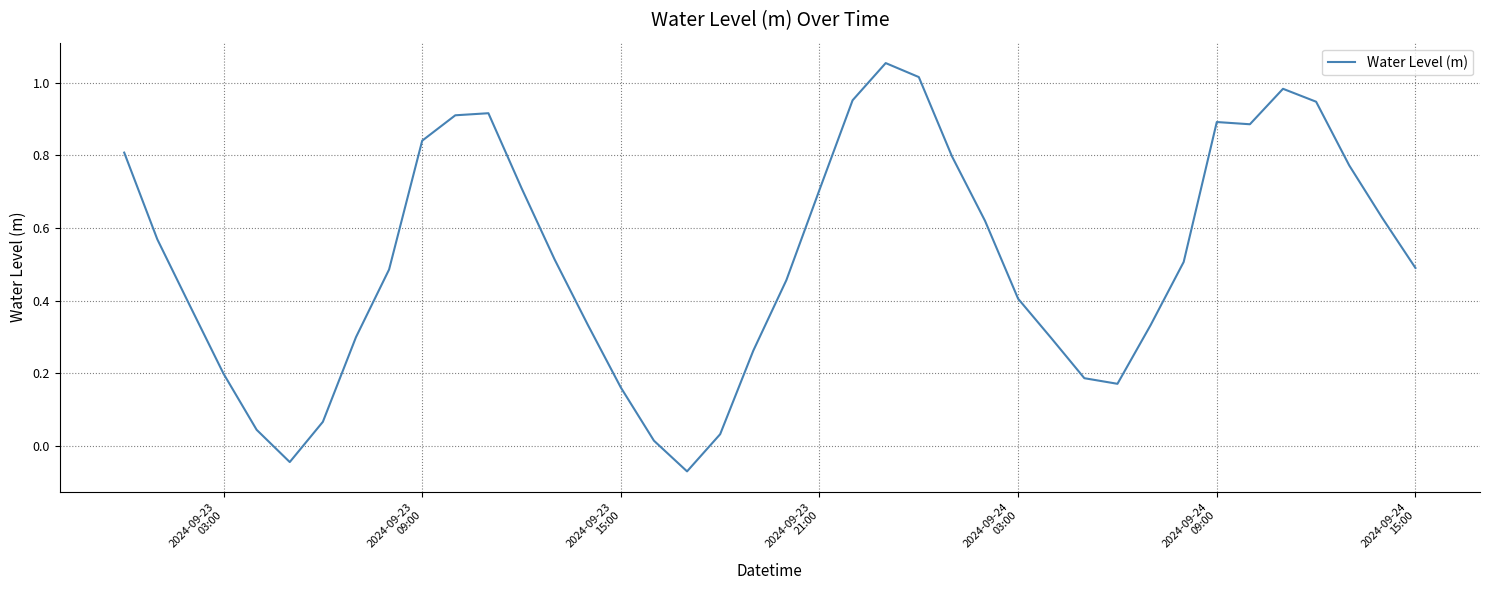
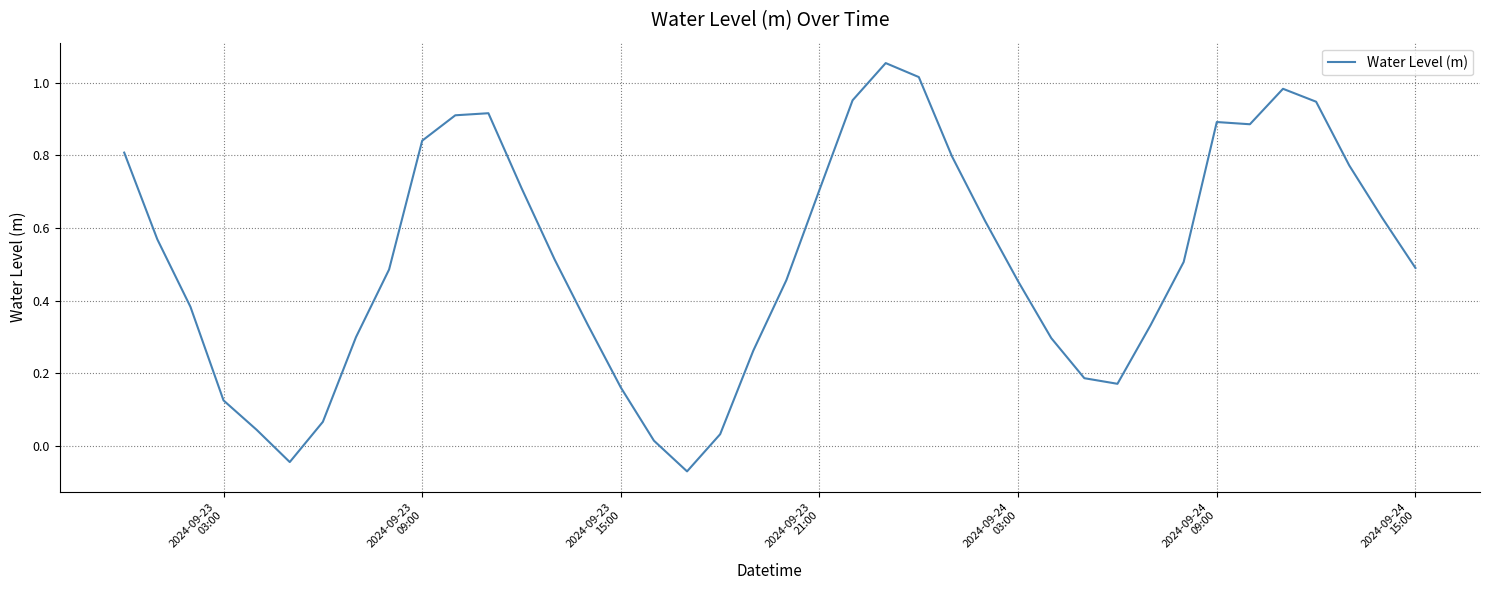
  {
-   "2024-09-23 03:00": 0.20,
+   "2024-09-23 03:00": 0.13,
    "2024-09-23 09:00": 0.84,
    "2024-09-23 15:00": 0.16,
    "2024-09-23 21:00": 0.71,
-   "2024-09-24 03:00": 0.41,
+   "2024-09-24 03:00": 0.45,
    "2024-09-24 09:00": 0.89,
    "2024-09-24 15:00": 0.49
  }
